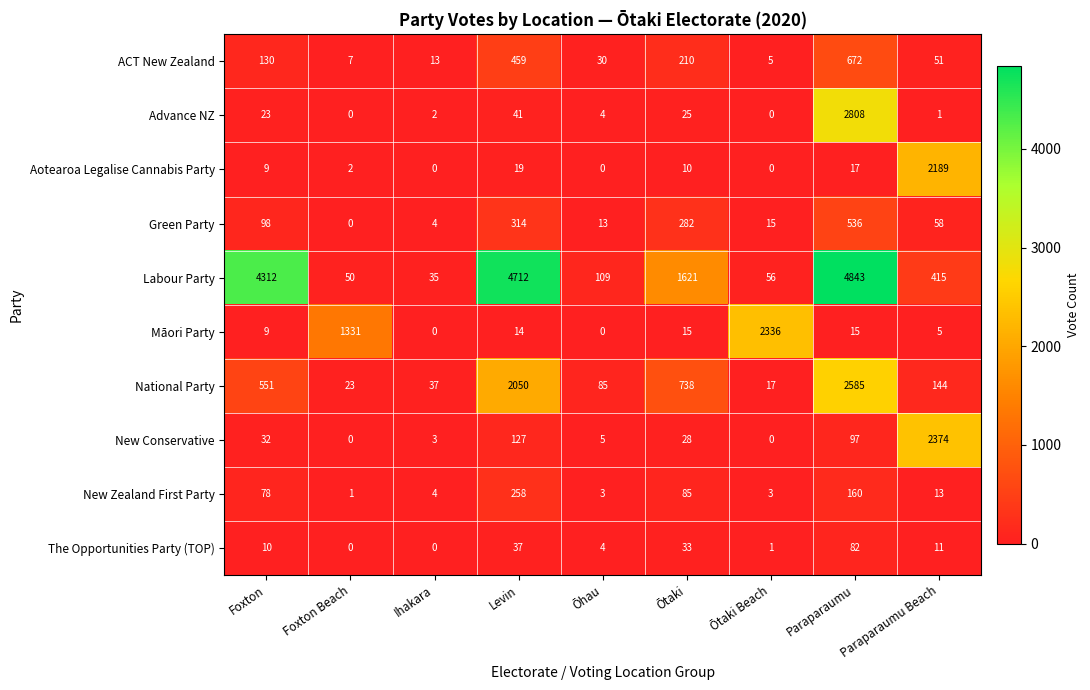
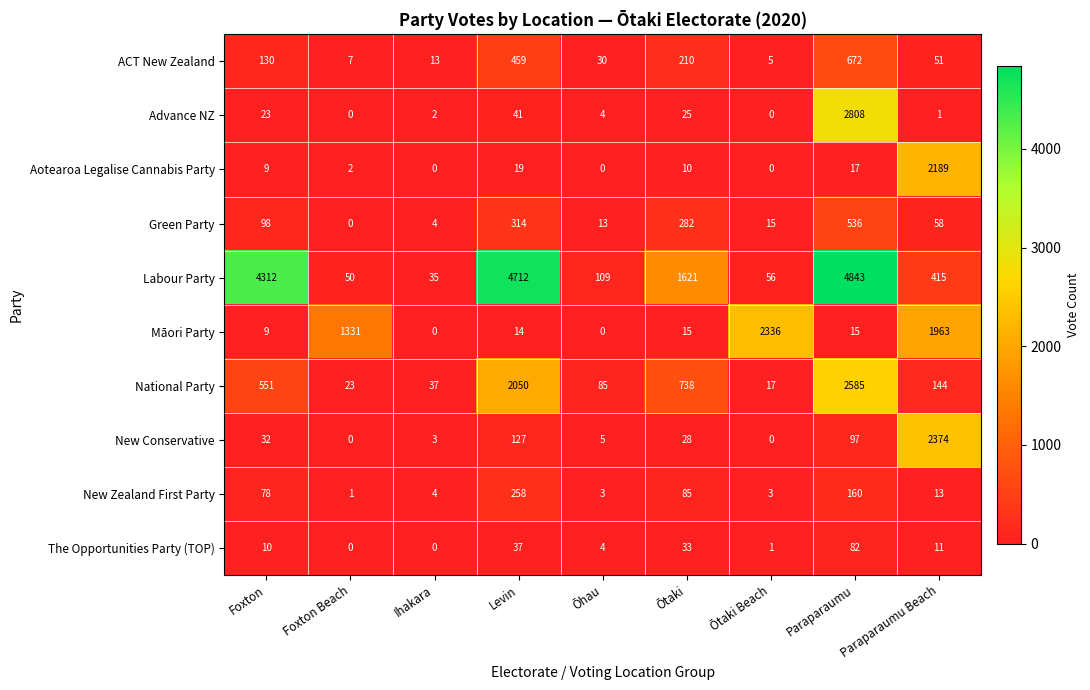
  {
    "ACT New Zealand": {
      "Foxton": 130,
      "Foxton Beach": 7,
      "Ihakara": 13,
      "Levin": 459,
      "Ōhau": 30,
      "Ōtaki": 210,
      "Ōtaki Beach": 5,
      "Paraparaumu": 672,
      "Paraparaumu Beach": 51
    },
    "Advance NZ": {
      "Foxton": 23,
      "Foxton Beach": 0,
      "Ihakara": 2,
      "Levin": 41,
      "Ōhau": 4,
      "Ōtaki": 25,
      "Ōtaki Beach": 0,
      "Paraparaumu": 2808,
      "Paraparaumu Beach": 1
    },
    "Aotearoa Legalise Cannabis Party": {
      "Foxton": 9,
      "Foxton Beach": 2,
      "Ihakara": 0,
      "Levin": 19,
      "Ōhau": 0,
      "Ōtaki": 10,
      "Ōtaki Beach": 0,
      "Paraparaumu": 17,
      "Paraparaumu Beach": 2189
    },
    "Green Party": {
      "Foxton": 98,
      "Foxton Beach": 0,
      "Ihakara": 4,
      "Levin": 314,
      "Ōhau": 13,
      "Ōtaki": 282,
      "Ōtaki Beach": 15,
      "Paraparaumu": 536,
      "Paraparaumu Beach": 58
    },
    "Labour Party": {
      "Foxton": 4312,
      "Foxton Beach": 50,
      "Ihakara": 35,
      "Levin": 4712,
      "Ōhau": 109,
      "Ōtaki": 1621,
      "Ōtaki Beach": 56,
      "Paraparaumu": 4843,
      "Paraparaumu Beach": 415
    },
    "Māori Party": {
      "Foxton": 9,
      "Foxton Beach": 1331,
      "Ihakara": 0,
      "Levin": 14,
      "Ōhau": 0,
      "Ōtaki": 15,
      "Ōtaki Beach": 2336,
      "Paraparaumu": 15,
-     "Paraparaumu Beach": 5
+     "Paraparaumu Beach": 1963
    },
    "National Party": {
      "Foxton": 551,
      "Foxton Beach": 23,
      "Ihakara": 37,
      "Levin": 2050,
      "Ōhau": 85,
      "Ōtaki": 738,
      "Ōtaki Beach": 17,
      "Paraparaumu": 2585,
      "Paraparaumu Beach": 144
    },
    "New Conservative": {
      "Foxton": 32,
      "Foxton Beach": 0,
      "Ihakara": 3,
      "Levin": 127,
      "Ōhau": 5,
      "Ōtaki": 28,
      "Ōtaki Beach": 0,
      "Paraparaumu": 97,
      "Paraparaumu Beach": 2374
    },
    "New Zealand First Party": {
      "Foxton": 78,
      "Foxton Beach": 1,
      "Ihakara": 4,
      "Levin": 258,
      "Ōhau": 3,
      "Ōtaki": 85,
      "Ōtaki Beach": 3,
      "Paraparaumu": 160,
      "Paraparaumu Beach": 13
    },
    "The Opportunities Party (TOP)": {
      "Foxton": 10,
      "Foxton Beach": 0,
      "Ihakara": 0,
      "Levin": 37,
      "Ōhau": 4,
      "Ōtaki": 33,
      "Ōtaki Beach": 1,
      "Paraparaumu": 82,
      "Paraparaumu Beach": 11
    }
  }
